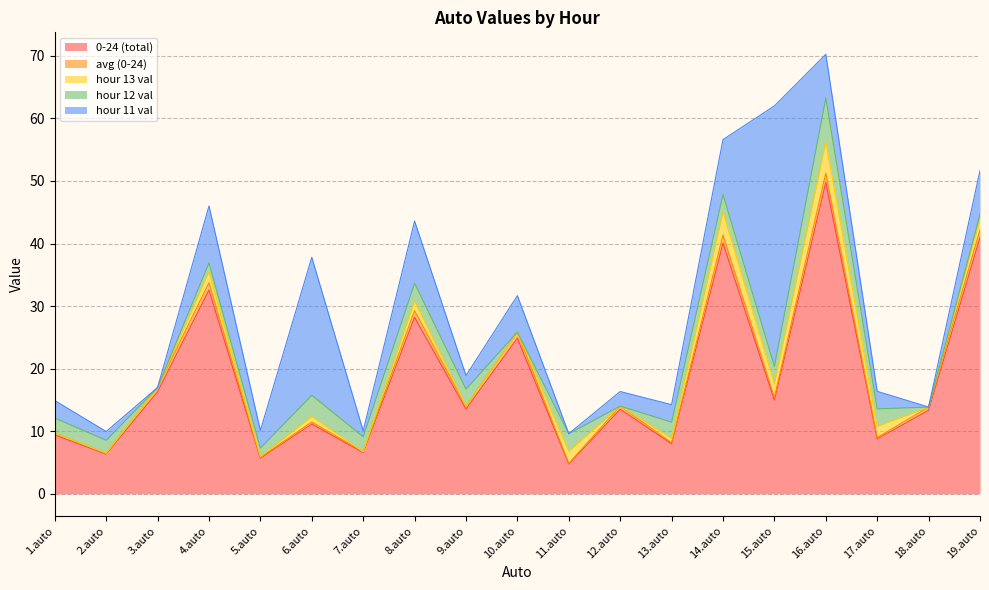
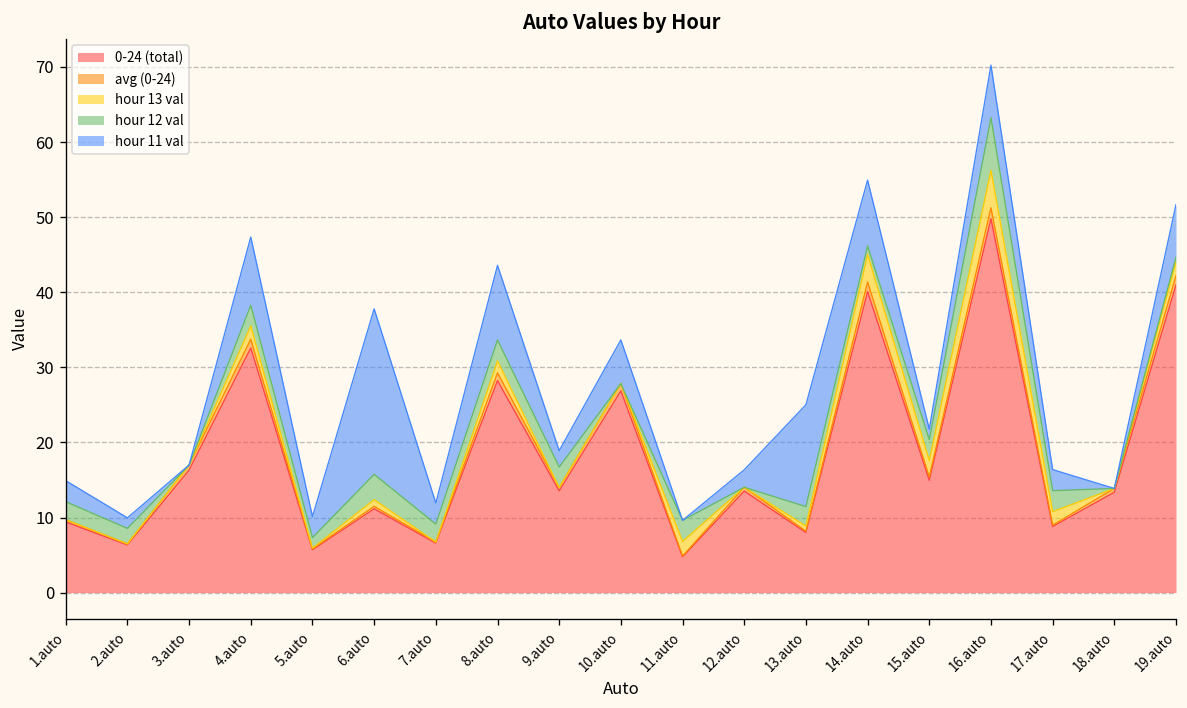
  {
    "0-24 (total)": {
      "3.auto": 16,
      "4.auto": 33,
      "8.auto": 28,
      "9.auto": 14,
-     "10.auto": 25,
+     "10.auto": 27,
      "12.auto": 14,
      "14.auto": 40,
      "15.auto": 15,
      "16.auto": 50,
      "18.auto": 13,
      "19.auto": 41
    },
    "hour 12 val": {
      "1.auto": 2,
      "2.auto": 2,
-     "4.auto": 1,
+     "4.auto": 3,
      "5.auto": 1,
      "6.auto": 3,
      "7.auto": 2,
      "8.auto": 3,
      "9.auto": 3,
      "13.auto": 3,
-     "14.auto": 3,
+     "14.auto": 1,
      "15.auto": 3,
      "16.auto": 7,
      "17.auto": 3,
      "19.auto": 1
    },
    "hour 11 val": {
      "1.auto": 3,
      "2.auto": 1,
      "4.auto": 9,
      "5.auto": 3,
      "6.auto": 22,
-     "7.auto": 1,
+     "7.auto": 3,
      "8.auto": 10,
      "9.auto": 2,
      "10.auto": 6,
      "12.auto": 2,
-     "13.auto": 3,
+     "13.auto": 14,
      "14.auto": 9,
-     "15.auto": 42,
+     "15.auto": 1,
      "16.auto": 7,
      "17.auto": 3,
      "19.auto": 7
    }
  }
